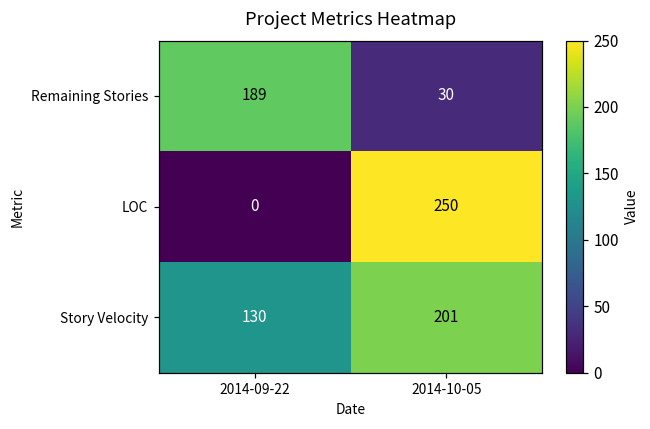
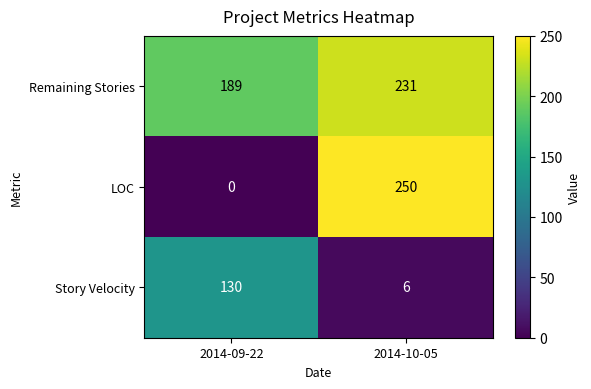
  {
    "Remaining Stories": {
      "2014-09-22": 189,
-     "2014-10-05": 30
+     "2014-10-05": 231
    },
    "LOC": {
      "2014-09-22": 0,
      "2014-10-05": 250
    },
    "Story Velocity": {
      "2014-09-22": 130,
-     "2014-10-05": 201
+     "2014-10-05": 6
    }
  }
